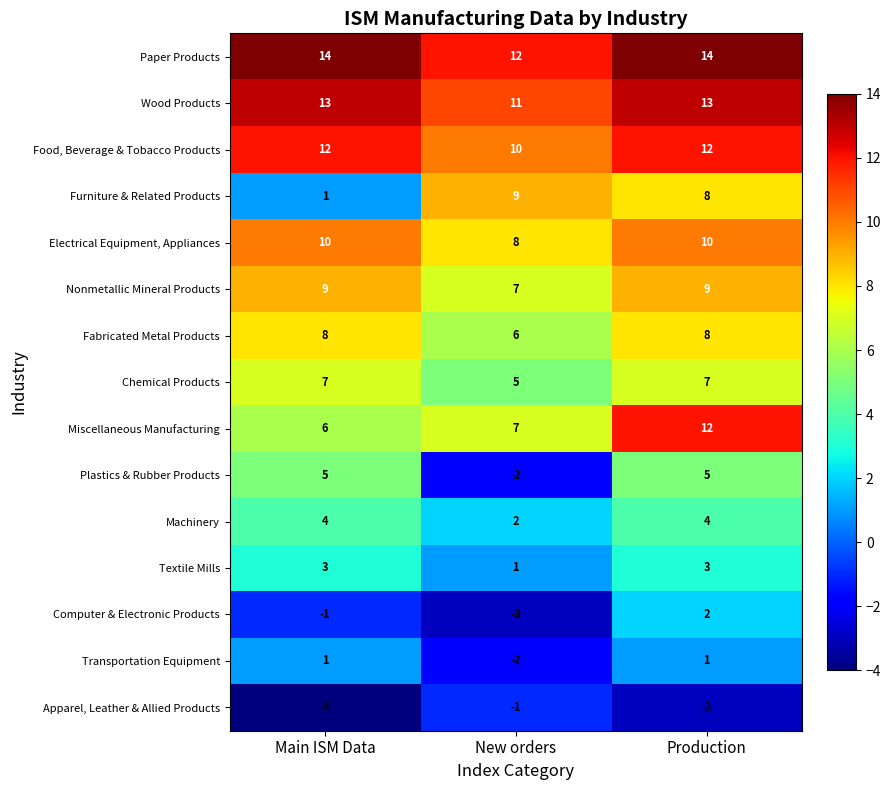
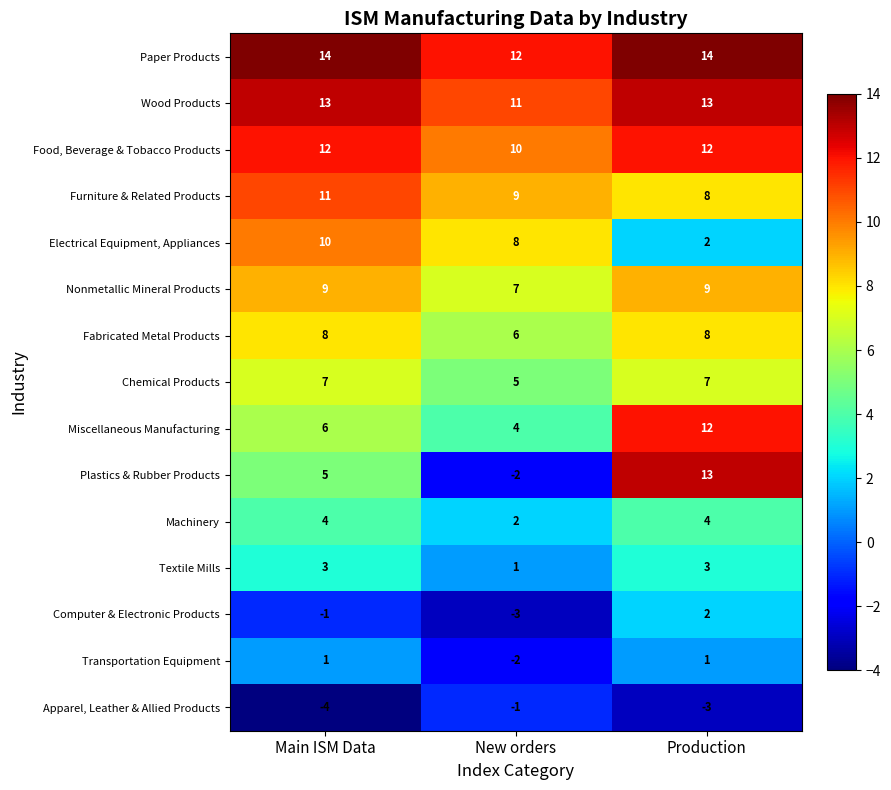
  {
    "Paper Products": {
      "Main ISM Data": 14,
      "New orders": 12,
      "Production": 14
    },
    "Wood Products": {
      "Main ISM Data": 13,
      "New orders": 11,
      "Production": 13
    },
    "Food, Beverage & Tobacco Products": {
      "Main ISM Data": 12,
      "New orders": 10,
      "Production": 12
    },
    "Furniture & Related Products": {
-     "Main ISM Data": 1,
+     "Main ISM Data": 11,
      "New orders": 9,
      "Production": 8
    },
    "Electrical Equipment, Appliances": {
      "Main ISM Data": 10,
      "New orders": 8,
-     "Production": 10
+     "Production": 2
    },
    "Nonmetallic Mineral Products": {
      "Main ISM Data": 9,
      "New orders": 7,
      "Production": 9
    },
    "Fabricated Metal Products": {
      "Main ISM Data": 8,
      "New orders": 6,
      "Production": 8
    },
    "Chemical Products": {
      "Main ISM Data": 7,
      "New orders": 5,
      "Production": 7
    },
    "Miscellaneous Manufacturing": {
      "Main ISM Data": 6,
-     "New orders": 7,
+     "New orders": 4,
      "Production": 12
    },
    "Plastics & Rubber Products": {
      "Main ISM Data": 5,
      "New orders": -2,
-     "Production": 5
+     "Production": 13
    },
    "Machinery": {
      "Main ISM Data": 4,
      "New orders": 2,
      "Production": 4
    },
    "Textile Mills": {
      "Main ISM Data": 3,
      "New orders": 1,
      "Production": 3
    },
    "Computer & Electronic Products": {
      "Main ISM Data": -1,
      "New orders": -3,
      "Production": 2
    },
    "Transportation Equipment": {
      "Main ISM Data": 1,
      "New orders": -2,
      "Production": 1
    },
    "Apparel, Leather & Allied Products": {
      "Main ISM Data": -4,
      "New orders": -1,
      "Production": -3
    }
  }
